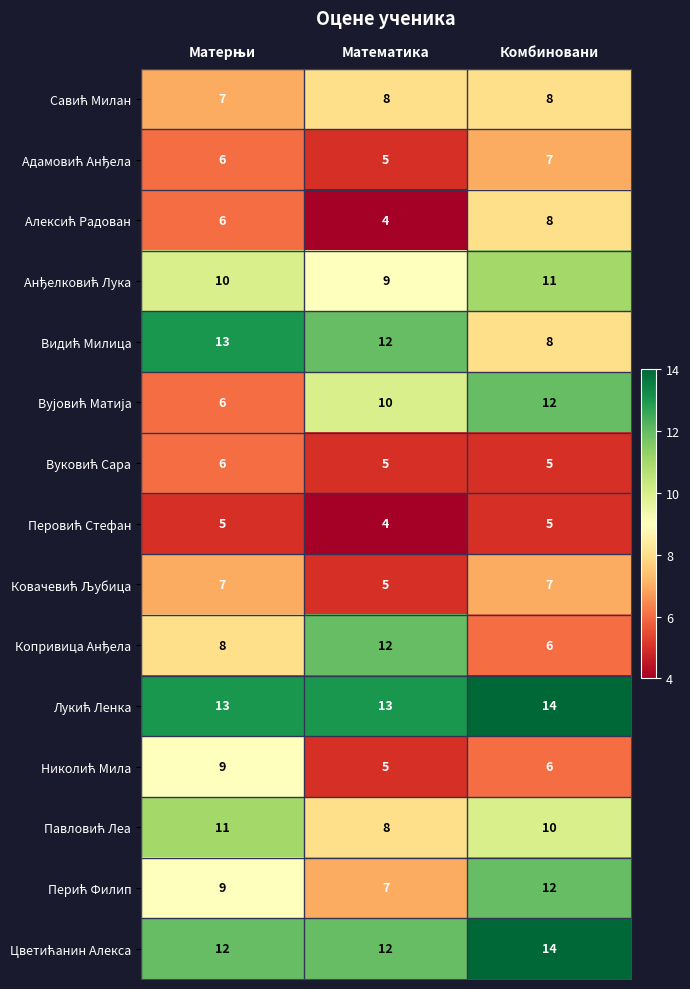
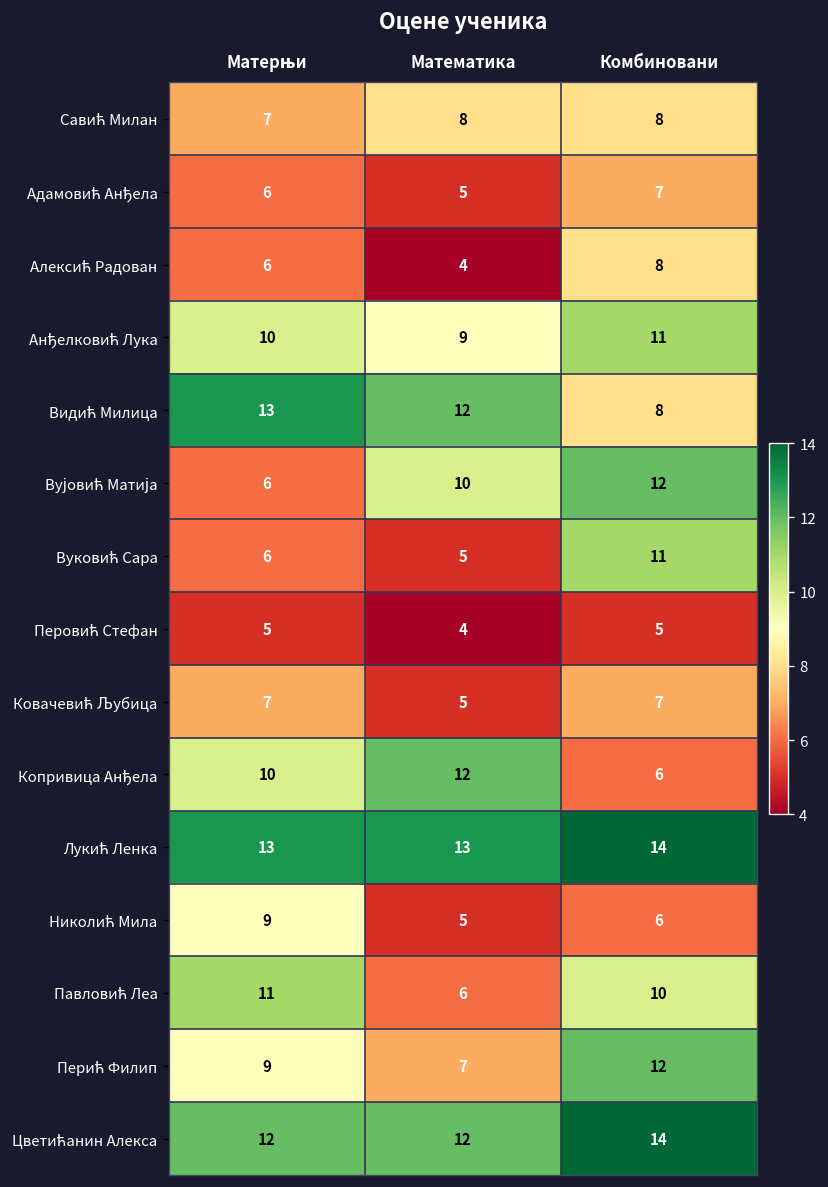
  {
    "Савић Милан": {
      "Матерњи": 7,
      "Математика": 8,
      "Комбиновани": 8
    },
    "Адамовић Анђела": {
      "Матерњи": 6,
      "Математика": 5,
      "Комбиновани": 7
    },
    "Алексић Радован": {
      "Матерњи": 6,
      "Математика": 4,
      "Комбиновани": 8
    },
    "Анђелковић Лука": {
      "Матерњи": 10,
      "Математика": 9,
      "Комбиновани": 11
    },
    "Видић Милица": {
      "Матерњи": 13,
      "Математика": 12,
      "Комбиновани": 8
    },
    "Вујовић Матија": {
      "Матерњи": 6,
      "Математика": 10,
      "Комбиновани": 12
    },
    "Вуковић Сара": {
      "Матерњи": 6,
      "Математика": 5,
-     "Комбиновани": 5
+     "Комбиновани": 11
    },
    "Перовић Стефан": {
      "Матерњи": 5,
      "Математика": 4,
      "Комбиновани": 5
    },
    "Ковачевић Љубица": {
      "Матерњи": 7,
      "Математика": 5,
      "Комбиновани": 7
    },
    "Копривица Анђела": {
-     "Матерњи": 8,
+     "Матерњи": 10,
      "Математика": 12,
      "Комбиновани": 6
    },
    "Лукић Ленка": {
      "Матерњи": 13,
      "Математика": 13,
      "Комбиновани": 14
    },
    "Николић Мила": {
      "Матерњи": 9,
      "Математика": 5,
      "Комбиновани": 6
    },
    "Павловић Леа": {
      "Матерњи": 11,
-     "Математика": 8,
+     "Математика": 6,
      "Комбиновани": 10
    },
    "Перић Филип": {
      "Матерњи": 9,
      "Математика": 7,
      "Комбиновани": 12
    },
    "Цветићанин Алекса": {
      "Матерњи": 12,
      "Математика": 12,
      "Комбиновани": 14
    }
  }
